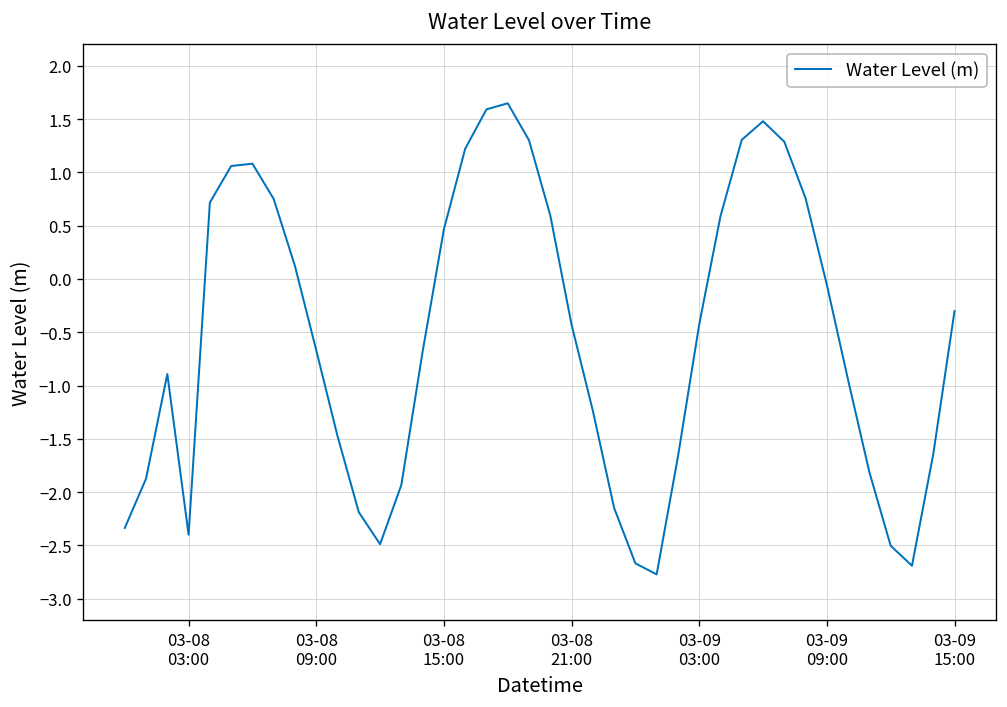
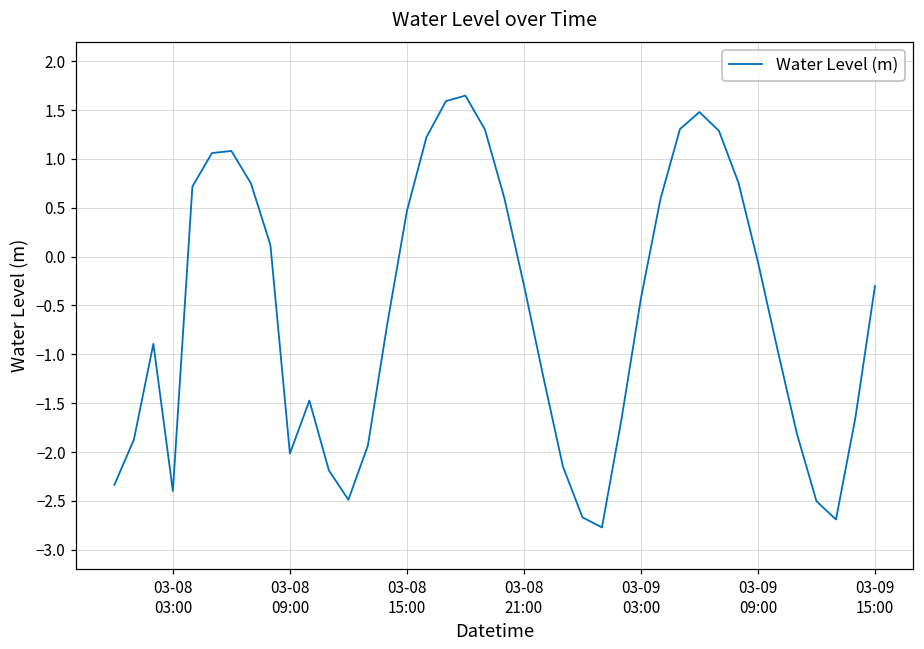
  {
    "03-08 03:00": -2.4,
-   "03-08 09:00": -0.7,
+   "03-08 09:00": -2.0,
    "03-08 15:00": 0.5,
-   "03-08 21:00": -0.4,
+   "03-08 21:00": -0.3,
    "03-09 03:00": -0.4,
    "03-09 09:00": -0.1,
    "03-09 15:00": -0.3
  }
